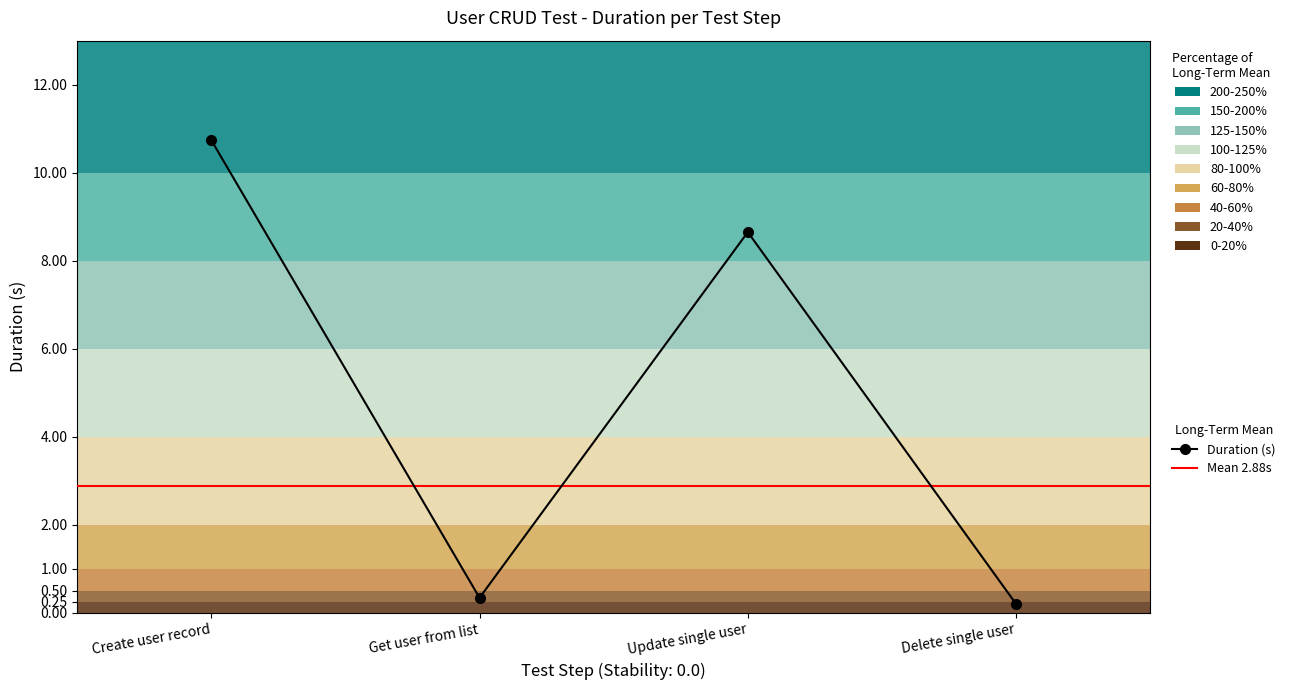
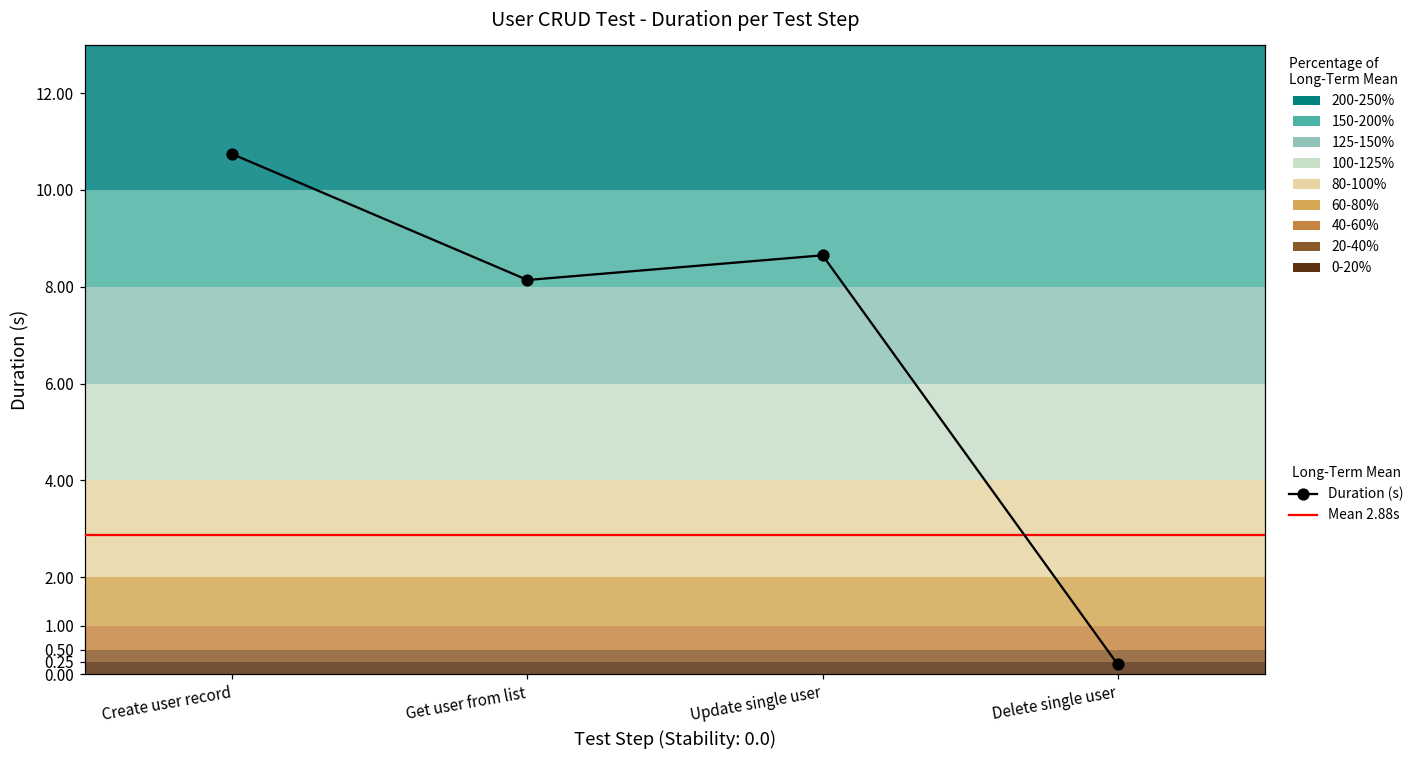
  {
    "Create user record": 10.7,
-   "Get user from list": 0.3,
+   "Get user from list": 8.1,
    "Update single user": 8.7,
    "Delete single user": 0.2
  }
